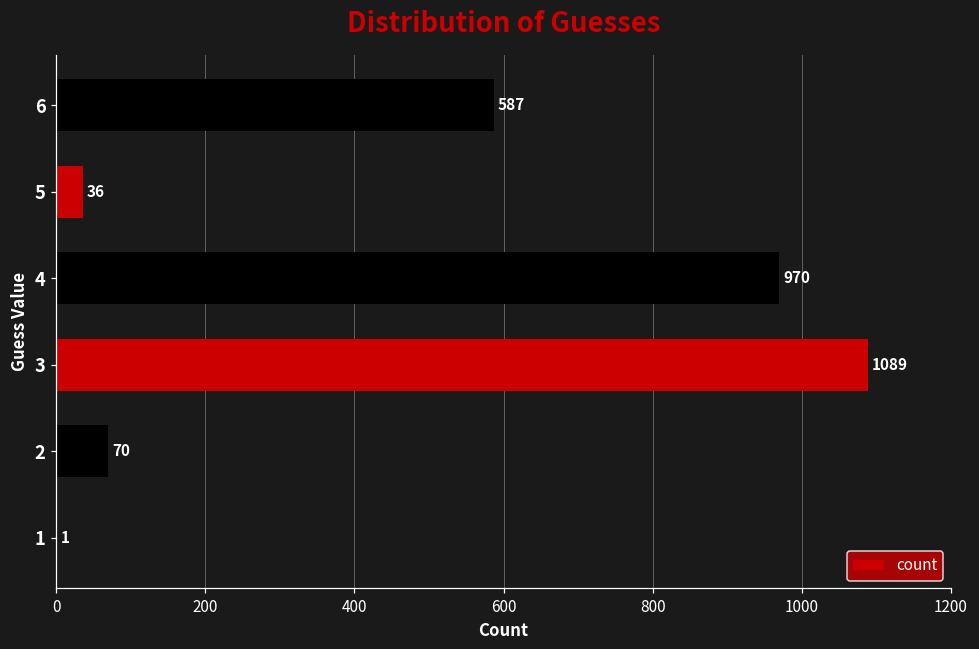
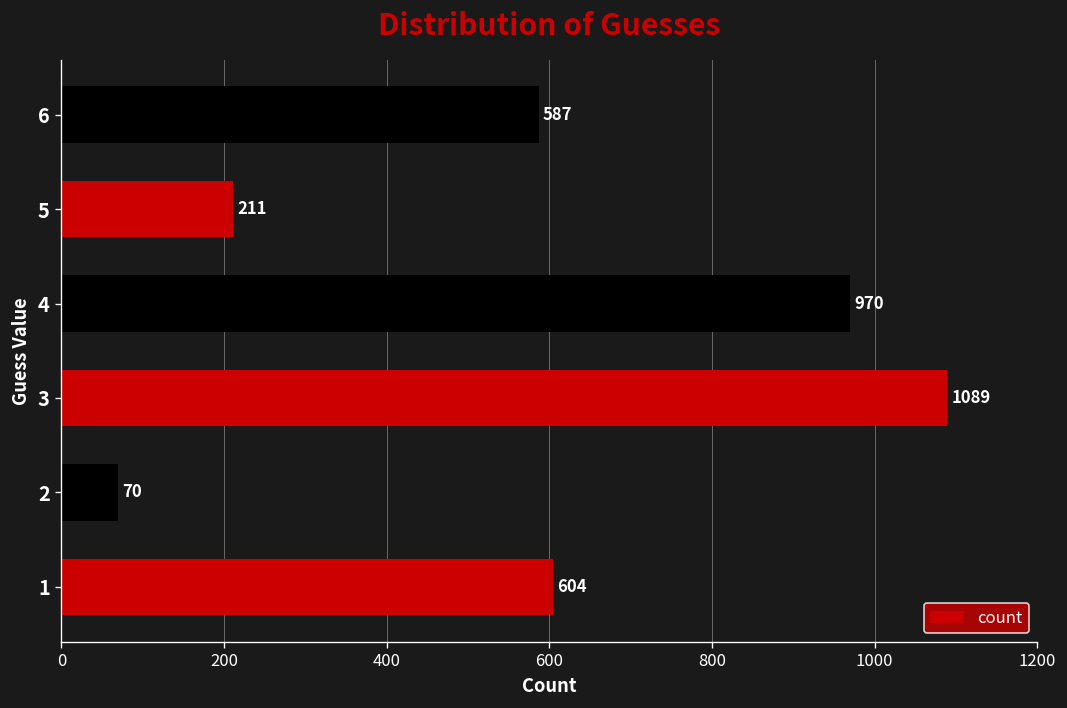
  {
    "6": 587,
-   "5": 36,
+   "5": 211,
    "4": 970,
    "3": 1089,
    "2": 70,
-   "1": 1
+   "1": 604
  }
